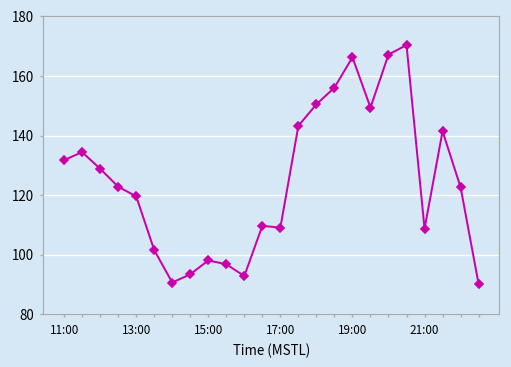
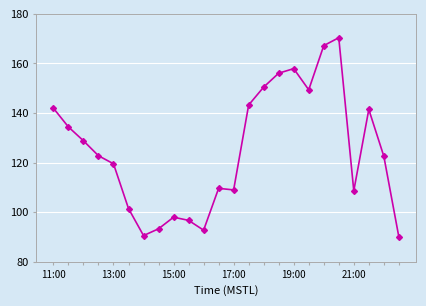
  {
-   "11:00": 132,
+   "11:00": 142,
    "13:00": 120,
    "15:00": 98,
    "17:00": 109,
-   "19:00": 166,
+   "19:00": 158,
    "21:00": 109
  }
